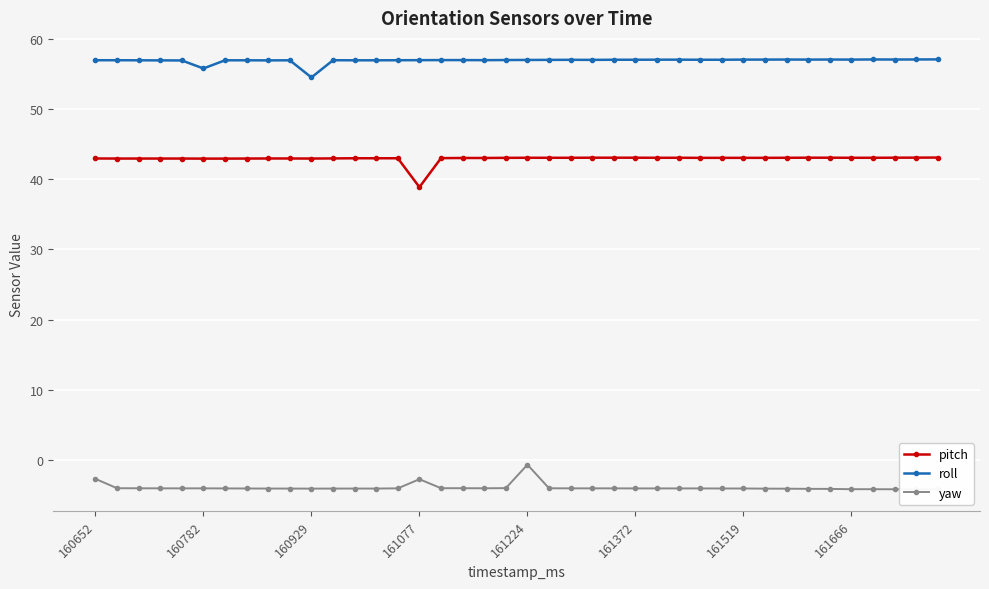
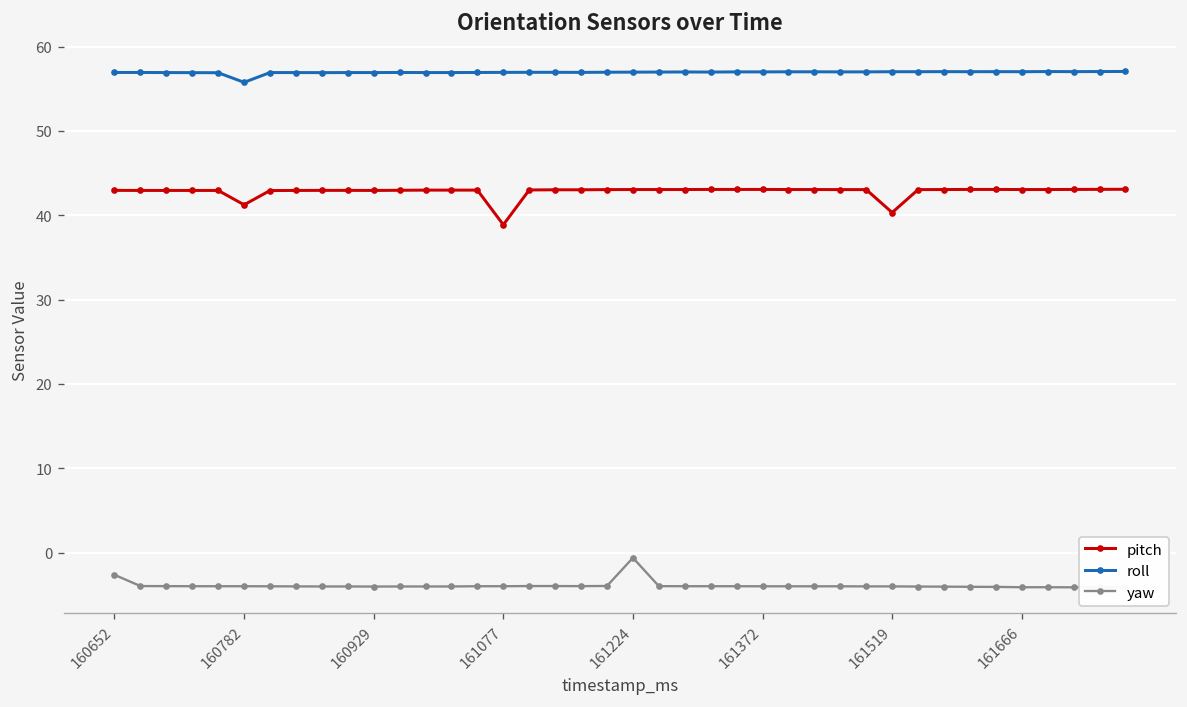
  {
    "pitch": {
      "160652": 43,
-     "160782": 43,
+     "160782": 41,
      "160929": 43,
      "161077": 39,
      "161224": 43,
      "161372": 43,
-     "161519": 43,
+     "161519": 40,
      "161666": 43
    },
    "roll": {
      "160652": 57,
      "160782": 56,
-     "160929": 54,
+     "160929": 57,
      "161077": 57,
      "161224": 57,
      "161372": 57,
      "161519": 57,
      "161666": 57
    },
    "yaw": {
      "160652": -3,
      "160782": -4,
      "160929": -4,
-     "161077": -3,
+     "161077": -4,
      "161224": -1,
      "161372": -4,
      "161519": -4,
      "161666": -4
    }
  }
